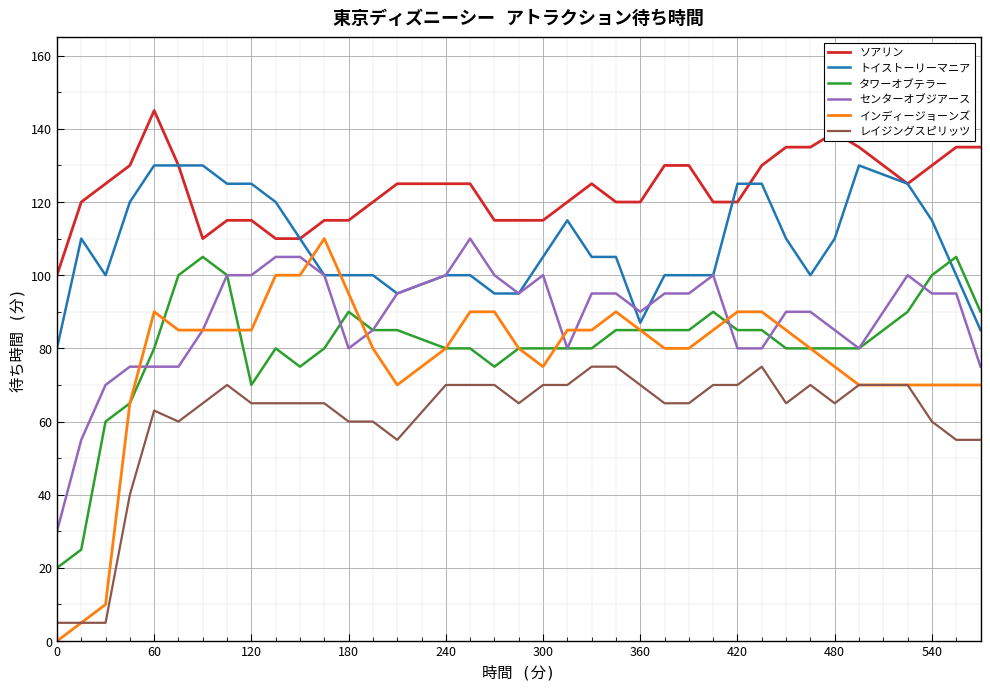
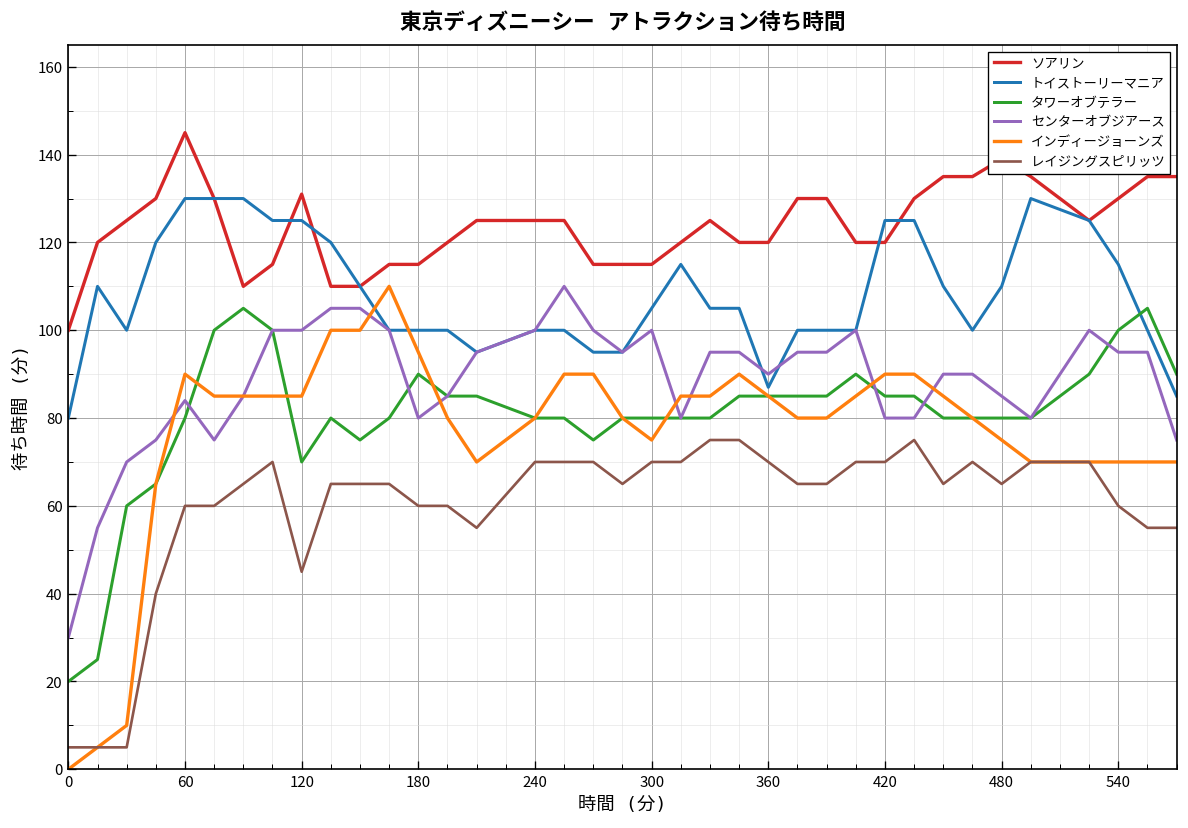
  {
    "ソアリン": {
      "0": 100,
      "60": 145,
-     "120": 115,
+     "120": 131,
      "180": 115,
      "240": 125,
      "300": 115,
      "360": 120,
      "420": 120,
      "540": 130
    },
    "トイストーリーマニア": {
      "0": 80,
      "60": 130,
      "120": 125,
      "180": 100,
      "300": 105,
      "360": 87,
      "420": 125,
      "480": 110,
      "540": 115
    },
    "タワーオブテラー": {
      "0": 20,
      "60": 80,
      "120": 70,
      "180": 90,
      "300": 80,
      "420": 85,
      "480": 80,
      "540": 100
    },
    "センターオブジアース": {
      "0": 30,
-     "60": 75,
+     "60": 84,
      "120": 100,
      "180": 80,
      "300": 100,
      "360": 90,
      "420": 80,
      "480": 85,
      "540": 95
    },
    "インディージョーンズ": {
      "0": 0,
      "60": 90,
      "120": 85,
      "180": 95,
      "300": 75,
      "420": 90,
      "480": 75,
      "540": 70
    },
    "レイジングスピリッツ": {
      "0": 5,
-     "60": 63,
-     "120": 65,
+     "60": 60,
+     "120": 45,
      "180": 60,
      "240": 70,
      "300": 70,
      "360": 70,
      "420": 70,
      "480": 65,
      "540": 60
    }
  }
